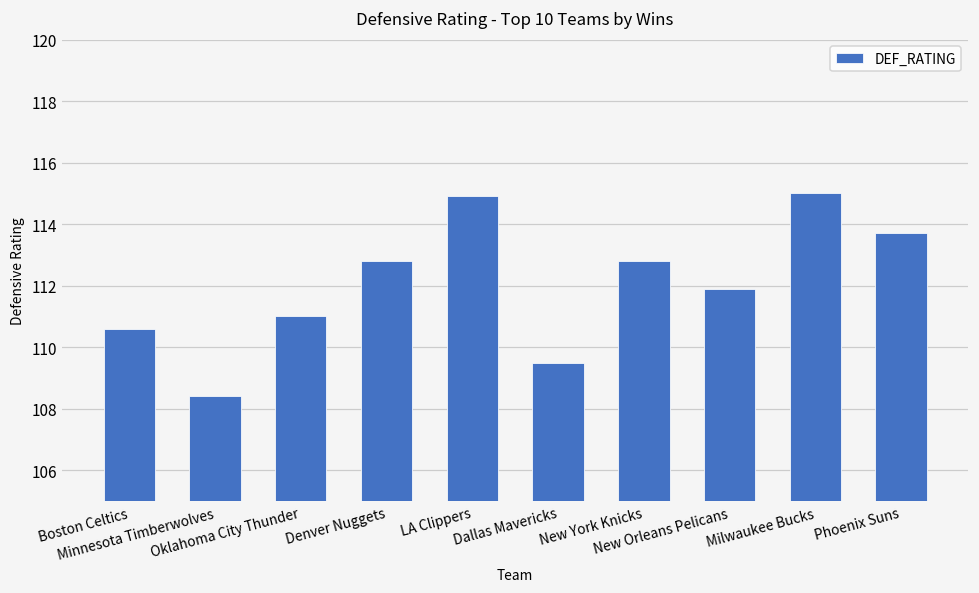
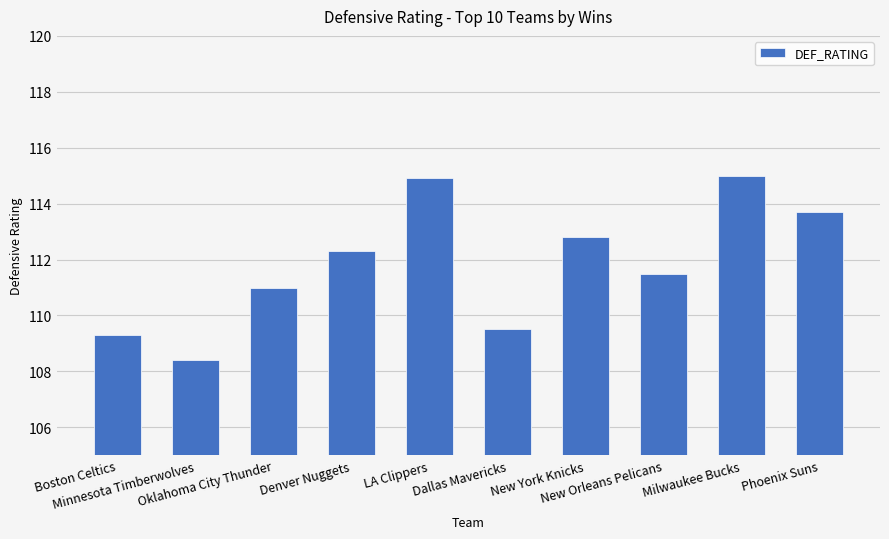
  {
-   "Boston Celtics": 110.6,
+   "Boston Celtics": 109.3,
    "Minnesota Timberwolves": 108.4,
    "Oklahoma City Thunder": 111.0,
-   "Denver Nuggets": 112.8,
+   "Denver Nuggets": 112.3,
    "LA Clippers": 114.9,
    "Dallas Mavericks": 109.5,
    "New York Knicks": 112.8,
-   "New Orleans Pelicans": 111.9,
+   "New Orleans Pelicans": 111.5,
    "Milwaukee Bucks": 115.0,
    "Phoenix Suns": 113.7
  }
